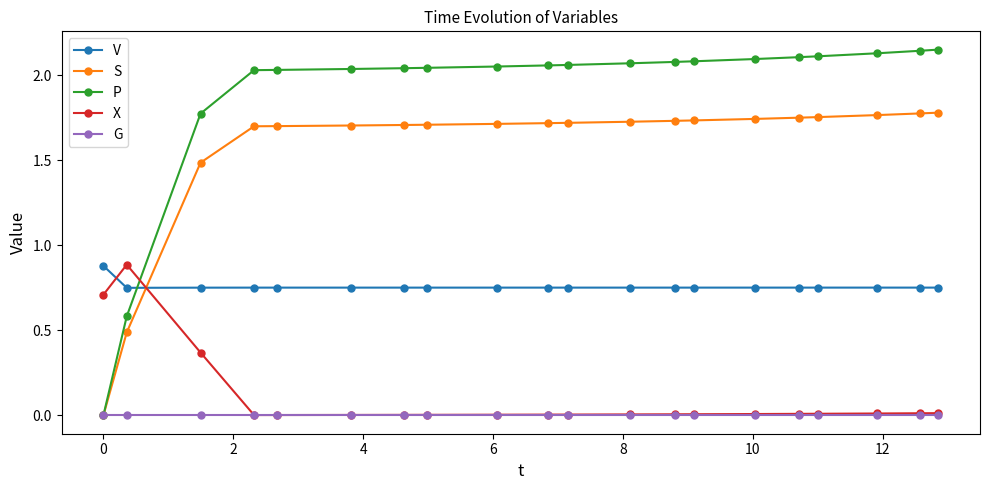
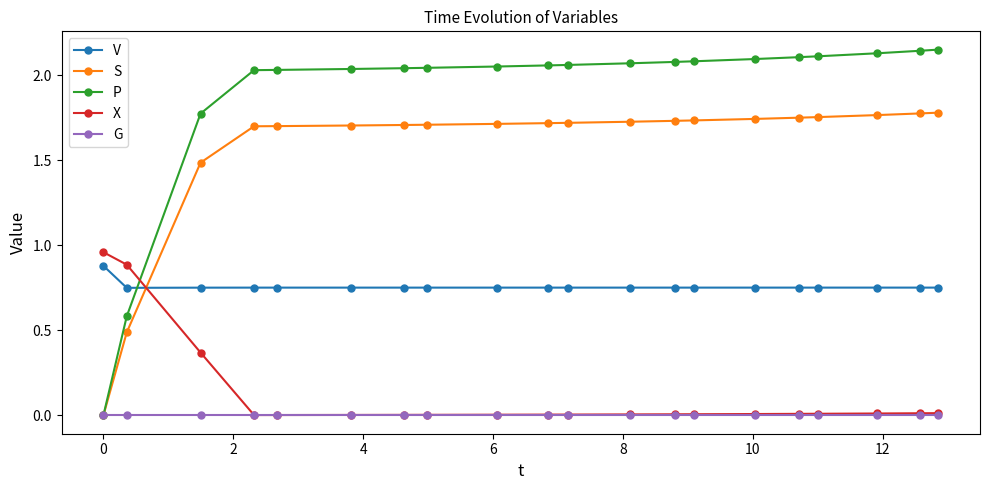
  {
    "V": {
      "0": 0.88
    },
    "X": {
-     "0": 0.71
+     "0": 0.96
    }
  }
